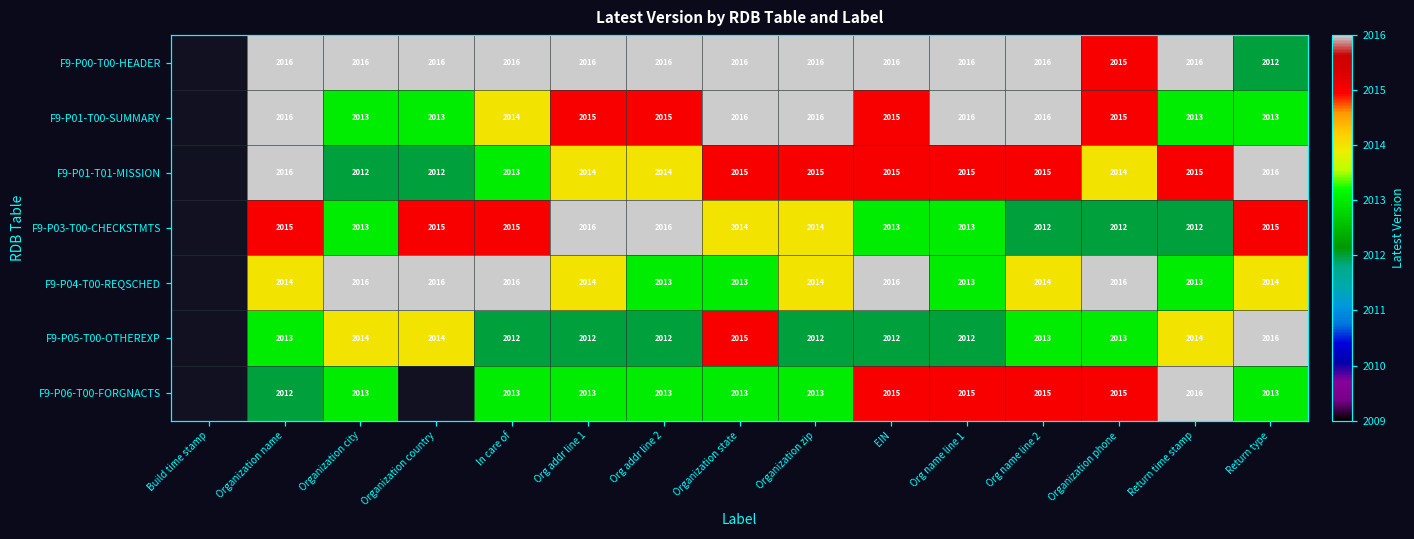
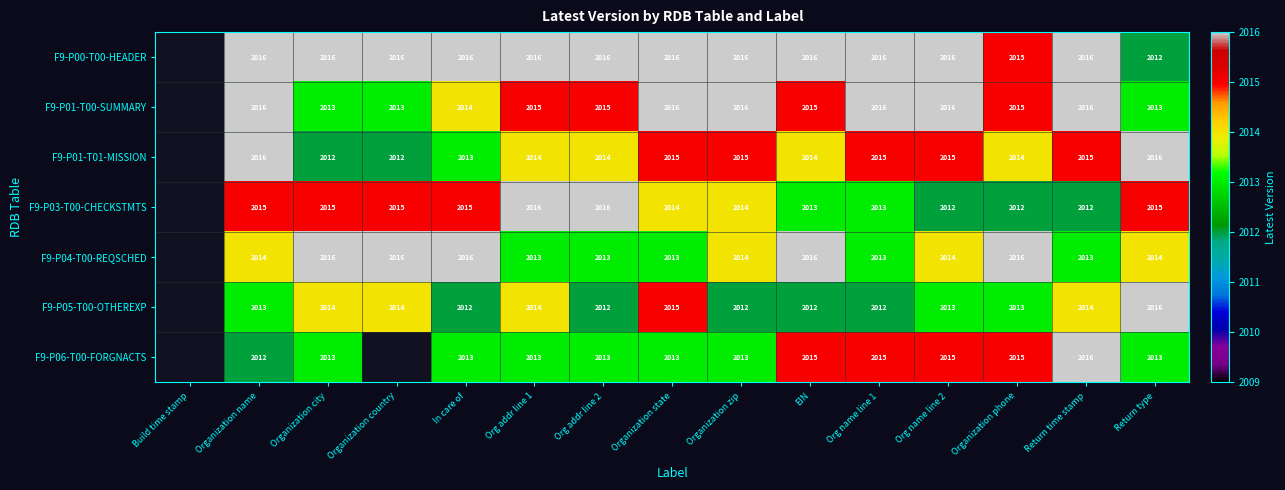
  {
    "F9-P00-T00-HEADER": {
      "Organization name": 2016,
      "Organization city": 2016,
      "Organization country": 2016,
      "In care of": 2016,
      "Org addr line 1": 2016,
      "Org addr line 2": 2016,
      "Organization state": 2016,
      "Organization zip": 2016,
      "EIN": 2016,
      "Org name line 1": 2016,
      "Org name line 2": 2016,
      "Organization phone": 2015,
      "Return time stamp": 2016,
      "Return type": 2012
    },
    "F9-P01-T00-SUMMARY": {
      "Organization name": 2016,
      "Organization city": 2013,
      "Organization country": 2013,
      "In care of": 2014,
      "Org addr line 1": 2015,
      "Org addr line 2": 2015,
      "Organization state": 2016,
      "Organization zip": 2016,
      "EIN": 2015,
      "Org name line 1": 2016,
      "Org name line 2": 2016,
      "Organization phone": 2015,
-     "Return time stamp": 2013,
+     "Return time stamp": 2016,
      "Return type": 2013
    },
    "F9-P01-T01-MISSION": {
      "Organization name": 2016,
      "Organization city": 2012,
      "Organization country": 2012,
      "In care of": 2013,
      "Org addr line 1": 2014,
      "Org addr line 2": 2014,
      "Organization state": 2015,
      "Organization zip": 2015,
-     "EIN": 2015,
+     "EIN": 2014,
      "Org name line 1": 2015,
      "Org name line 2": 2015,
      "Organization phone": 2014,
      "Return time stamp": 2015,
      "Return type": 2016
    },
    "F9-P03-T00-CHECKSTMTS": {
      "Organization name": 2015,
-     "Organization city": 2013,
+     "Organization city": 2015,
      "Organization country": 2015,
      "In care of": 2015,
      "Org addr line 1": 2016,
      "Org addr line 2": 2016,
      "Organization state": 2014,
      "Organization zip": 2014,
      "EIN": 2013,
      "Org name line 1": 2013,
      "Org name line 2": 2012,
      "Organization phone": 2012,
      "Return time stamp": 2012,
      "Return type": 2015
    },
    "F9-P04-T00-REQSCHED": {
      "Organization name": 2014,
      "Organization city": 2016,
      "Organization country": 2016,
      "In care of": 2016,
-     "Org addr line 1": 2014,
+     "Org addr line 1": 2013,
      "Org addr line 2": 2013,
      "Organization state": 2013,
      "Organization zip": 2014,
      "EIN": 2016,
      "Org name line 1": 2013,
      "Org name line 2": 2014,
      "Organization phone": 2016,
      "Return time stamp": 2013,
      "Return type": 2014
    },
    "F9-P05-T00-OTHEREXP": {
      "Organization name": 2013,
      "Organization city": 2014,
      "Organization country": 2014,
      "In care of": 2012,
-     "Org addr line 1": 2012,
+     "Org addr line 1": 2014,
      "Org addr line 2": 2012,
      "Organization state": 2015,
      "Organization zip": 2012,
      "EIN": 2012,
      "Org name line 1": 2012,
      "Org name line 2": 2013,
      "Organization phone": 2013,
      "Return time stamp": 2014,
      "Return type": 2016
    },
    "F9-P06-T00-FORGNACTS": {
      "Organization name": 2012,
      "Organization city": 2013,
      "In care of": 2013,
      "Org addr line 1": 2013,
      "Org addr line 2": 2013,
      "Organization state": 2013,
      "Organization zip": 2013,
      "EIN": 2015,
      "Org name line 1": 2015,
      "Org name line 2": 2015,
      "Organization phone": 2015,
      "Return time stamp": 2016,
      "Return type": 2013
    }
  }
